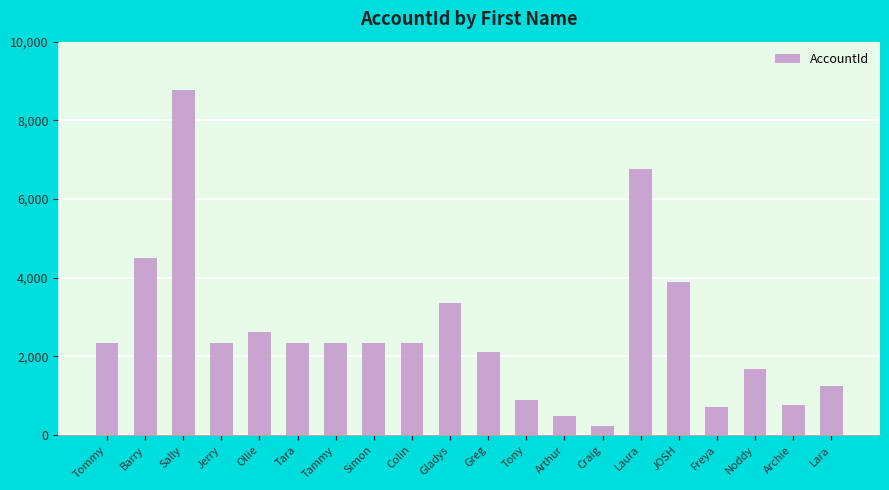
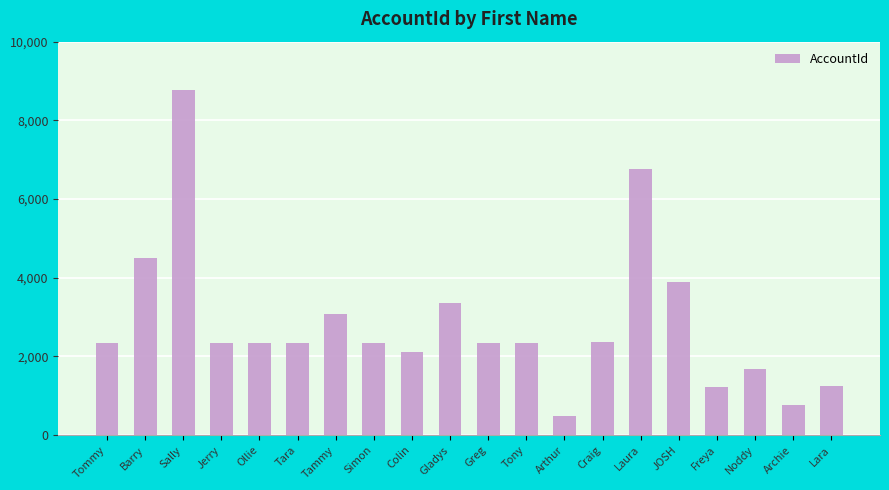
  {
    "Tommy": "2,300",
    "Barry": "4,500",
    "Sally": "8,800",
    "Jerry": "2,300",
-   "Ollie": "2,600",
+   "Ollie": "2,300",
    "Tara": "2,300",
-   "Tammy": "2,300",
+   "Tammy": "3,100",
    "Simon": "2,300",
-   "Colin": "2,400",
+   "Colin": "2,100",
    "Gladys": "3,400",
-   "Greg": "2,100",
-   "Tony": "900",
+   "Greg": "2,400",
+   "Tony": "2,400",
    "Arthur": "500",
-   "Craig": "200",
+   "Craig": "2,400",
    "Laura": "6,800",
    "JOSH": "3,900",
-   "Freya": "700",
+   "Freya": "1,200",
    "Noddy": "1,700",
    "Archie": "800",
    "Lara": "1,200"
  }
